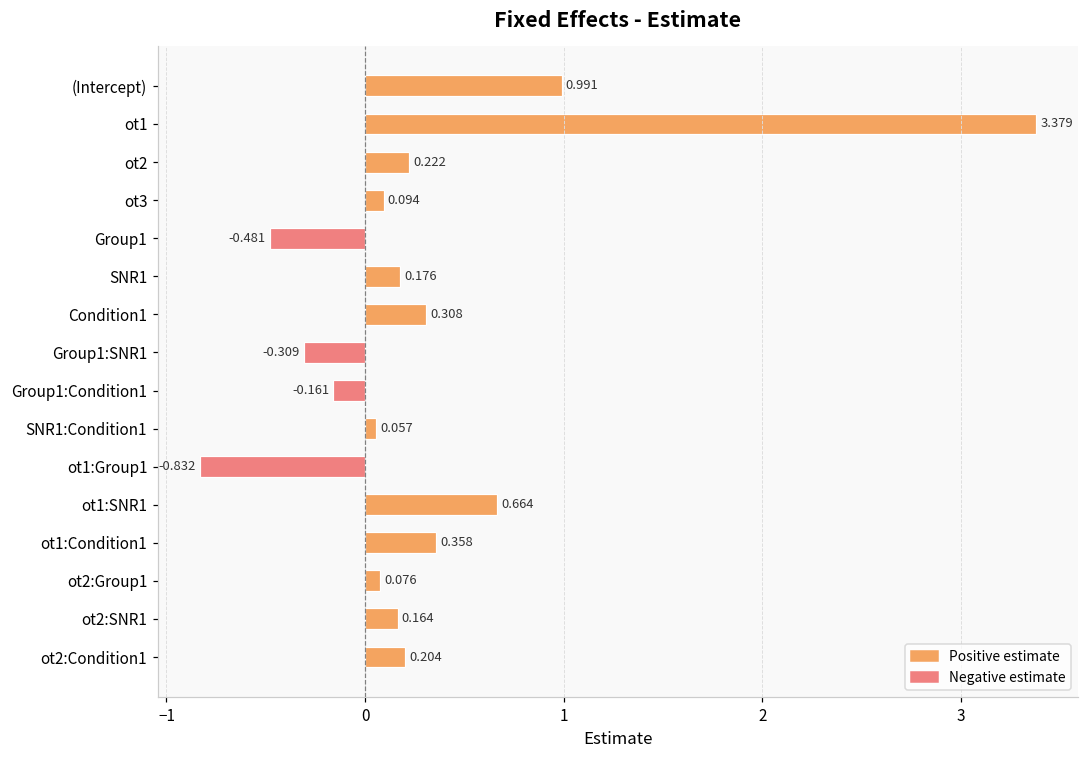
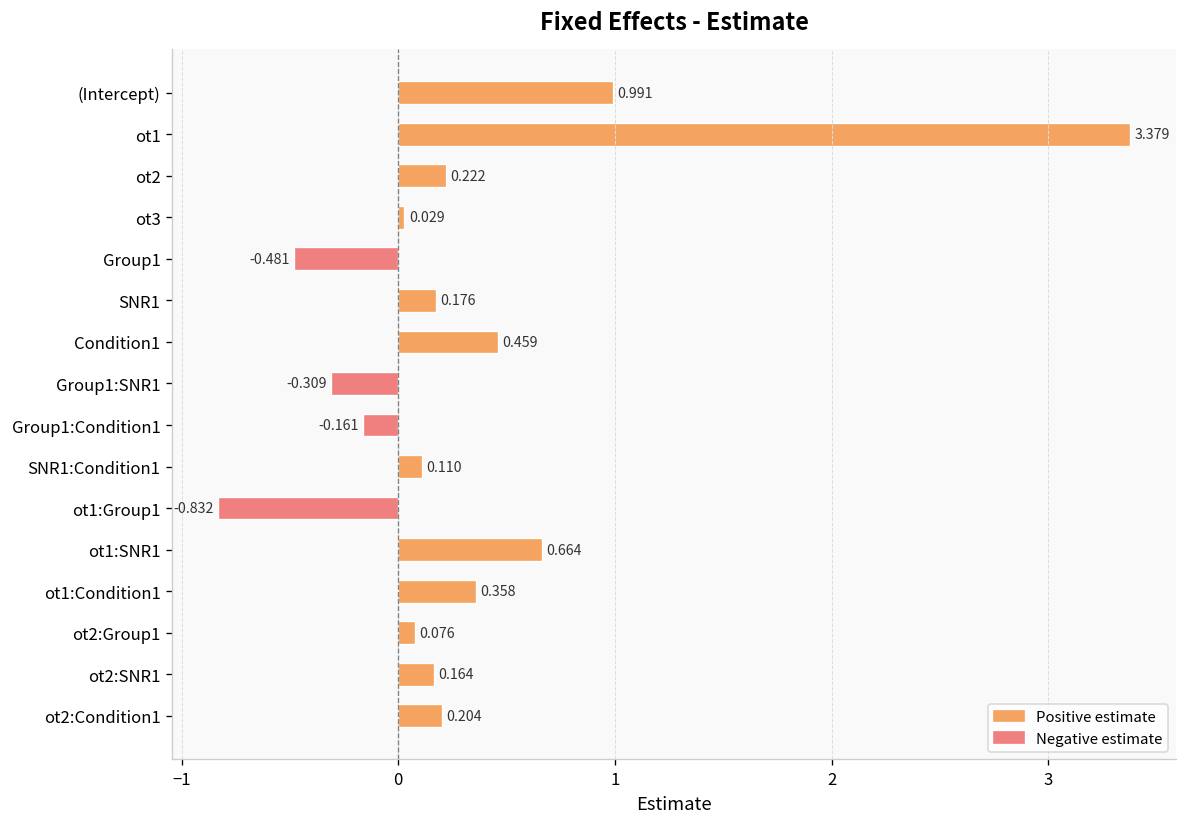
  {
    "(Intercept)": 0.991,
    "ot1": 3.379,
    "ot2": 0.222,
-   "ot3": 0.094,
+   "ot3": 0.029,
    "Group1": -0.481,
    "SNR1": 0.176,
-   "Condition1": 0.308,
+   "Condition1": 0.459,
    "Group1:SNR1": -0.309,
    "Group1:Condition1": -0.161,
-   "SNR1:Condition1": 0.057,
+   "SNR1:Condition1": 0.110,
    "ot1:Group1": -0.832,
    "ot1:SNR1": 0.664,
    "ot1:Condition1": 0.358,
    "ot2:Group1": 0.076,
    "ot2:SNR1": 0.164,
    "ot2:Condition1": 0.204
  }
